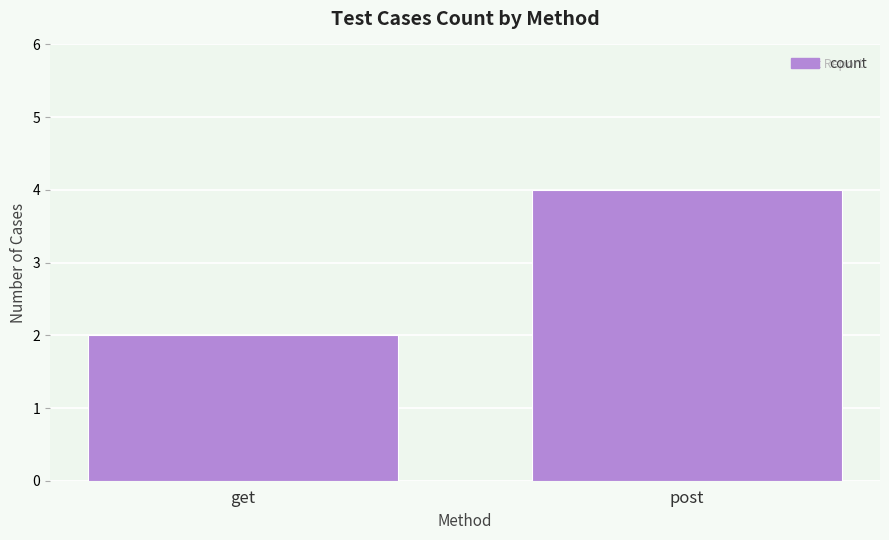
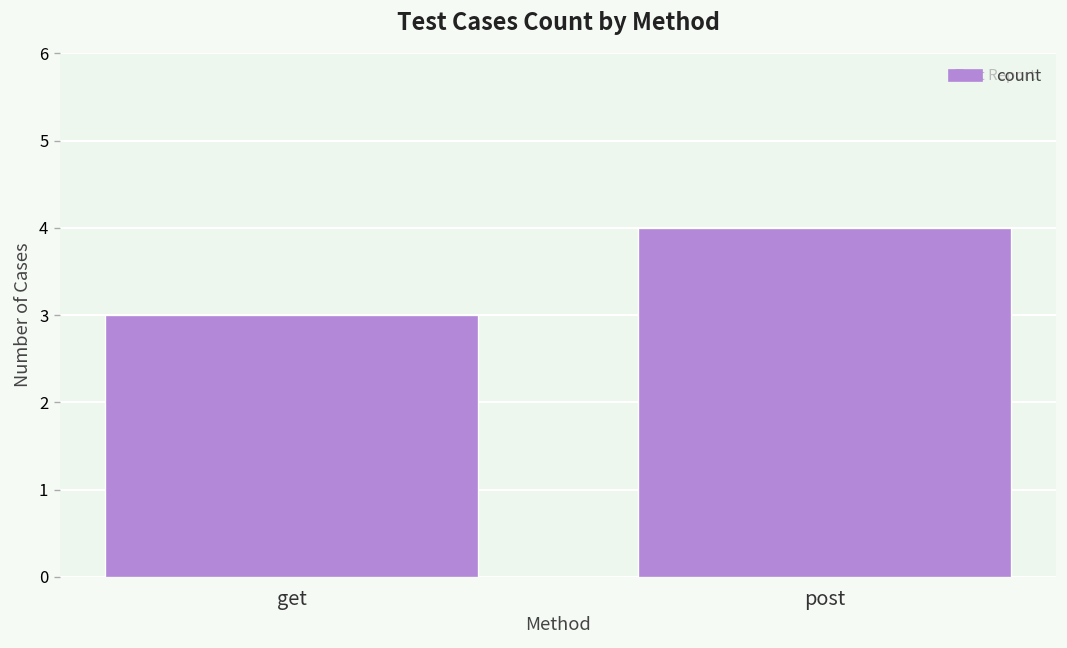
  {
-   "get": 2,
+   "get": 3,
    "post": 4
  }
